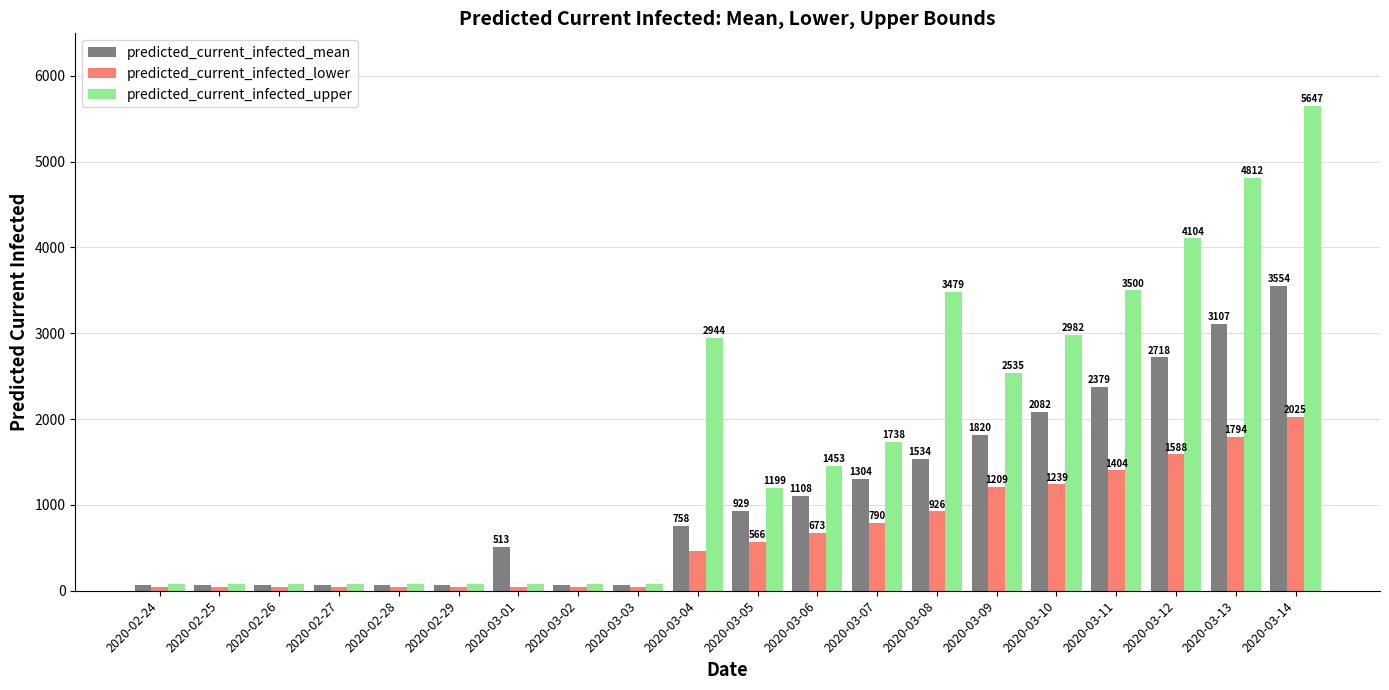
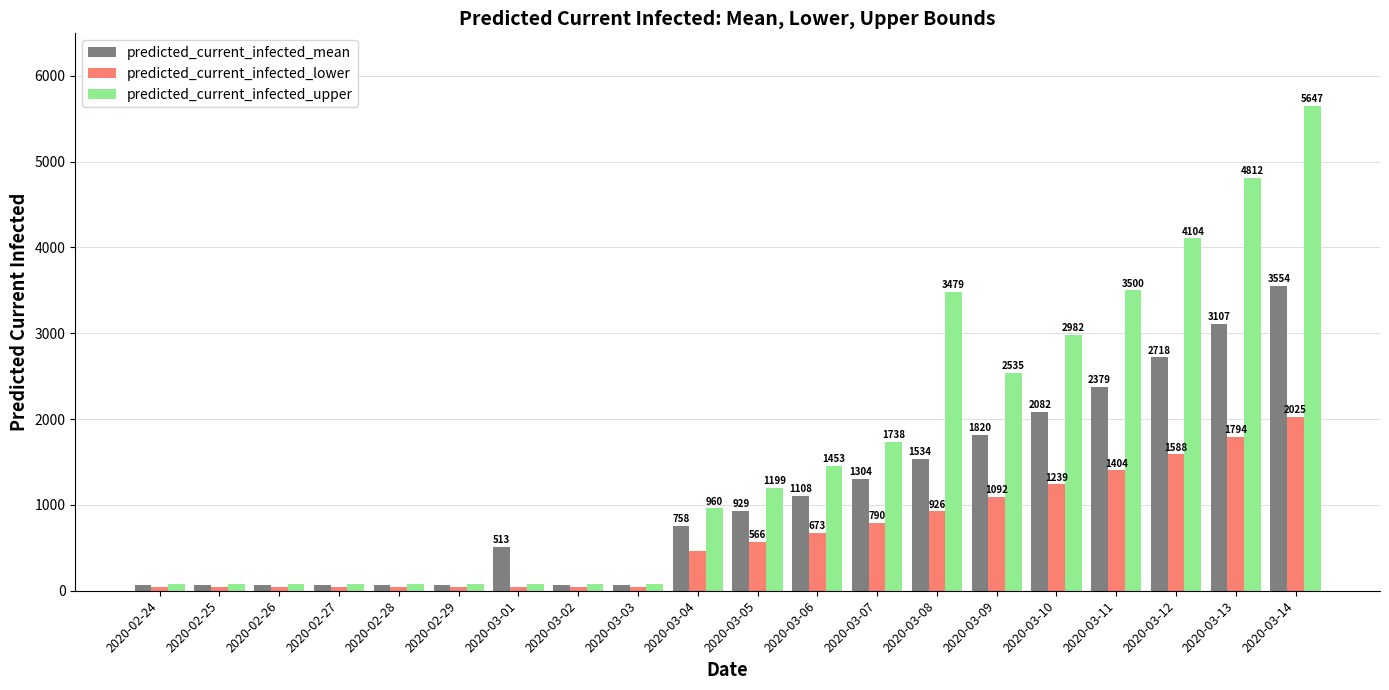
  {
    "predicted_current_infected_mean": {
      "2020-03-01": 513,
      "2020-03-04": 758,
      "2020-03-05": 929,
      "2020-03-06": 1108,
      "2020-03-07": 1304,
      "2020-03-08": 1534,
      "2020-03-09": 1820,
      "2020-03-10": 2082,
      "2020-03-11": 2379,
      "2020-03-12": 2718,
      "2020-03-13": 3107,
      "2020-03-14": 3554
    },
    "predicted_current_infected_lower": {
      "2020-03-05": 566,
      "2020-03-06": 673,
      "2020-03-07": 790,
      "2020-03-08": 926,
-     "2020-03-09": 1209,
+     "2020-03-09": 1092,
      "2020-03-10": 1239,
      "2020-03-11": 1404,
      "2020-03-12": 1588,
      "2020-03-13": 1794,
      "2020-03-14": 2025
    },
    "predicted_current_infected_upper": {
-     "2020-03-04": 2944,
+     "2020-03-04": 960,
      "2020-03-05": 1199,
      "2020-03-06": 1453,
      "2020-03-07": 1738,
      "2020-03-08": 3479,
      "2020-03-09": 2535,
      "2020-03-10": 2982,
      "2020-03-11": 3500,
      "2020-03-12": 4104,
      "2020-03-13": 4812,
      "2020-03-14": 5647
    }
  }
